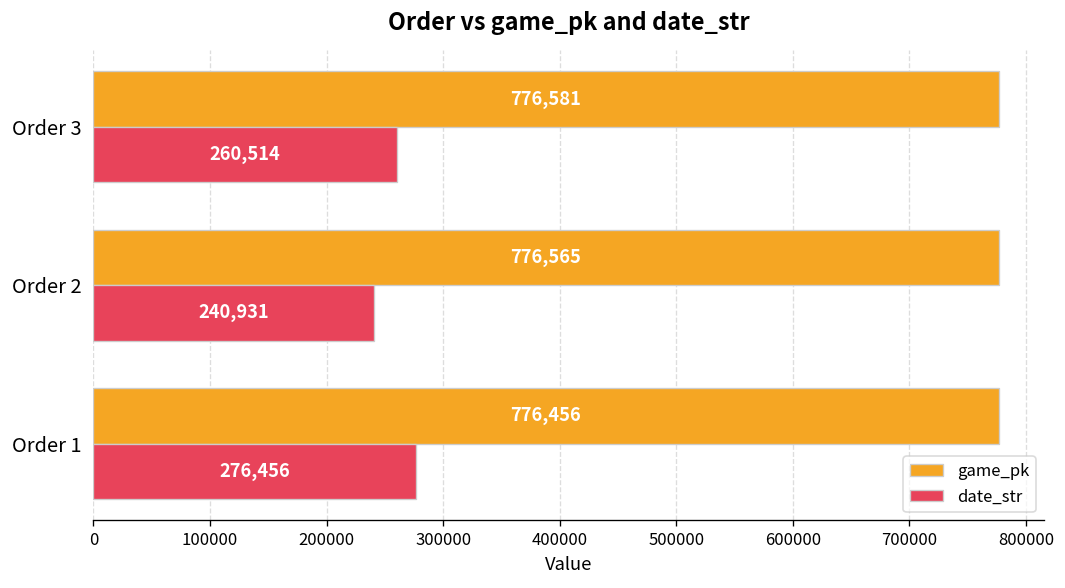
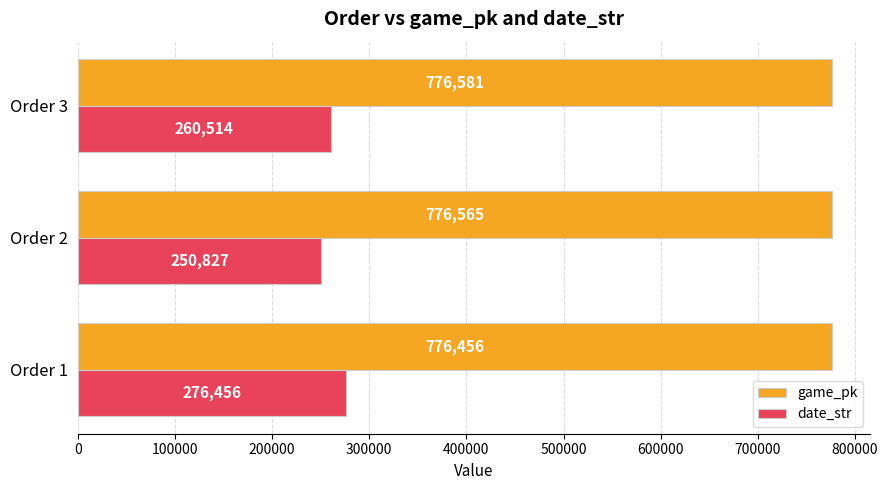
  {
    "game_pk": {
      "Order 3": "776,581",
      "Order 2": "776,565",
      "Order 1": "776,456"
    },
    "date_str": {
      "Order 3": "260,514",
-     "Order 2": "240,931",
+     "Order 2": "250,827",
      "Order 1": "276,456"
    }
  }
